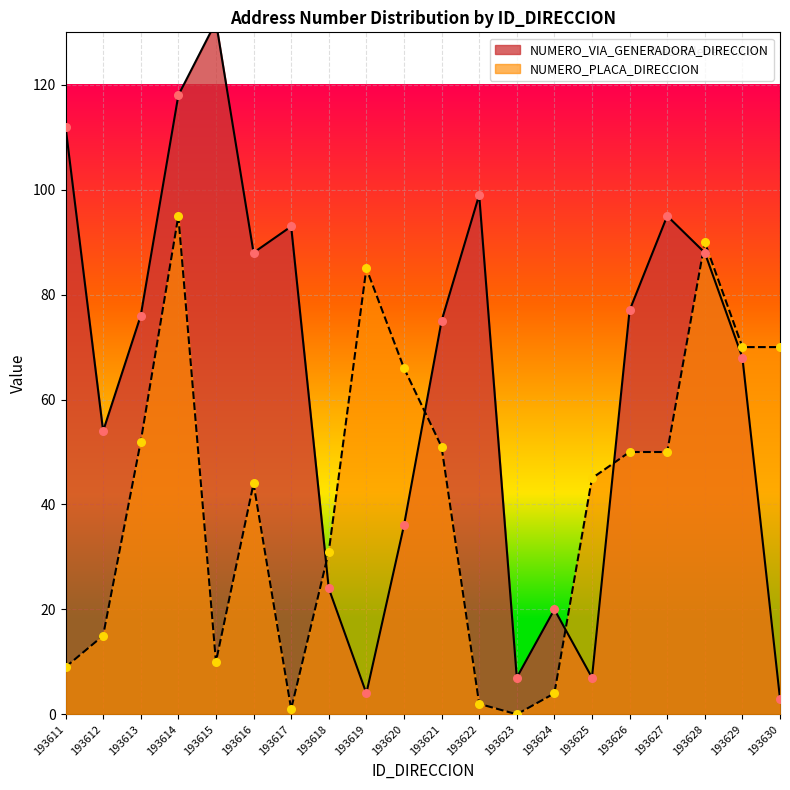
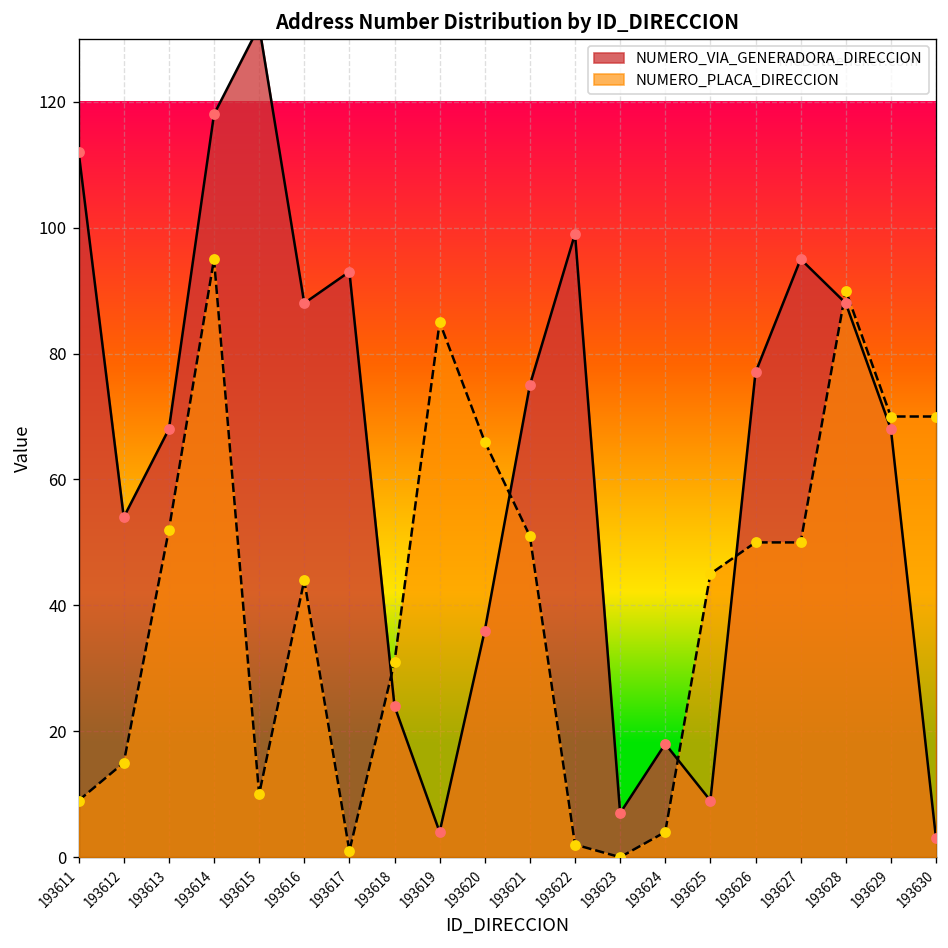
  {
    "NUMERO_VIA_GENERADORA_DIRECCION": {
      "193611": 112,
      "193612": 54,
-     "193613": 76,
+     "193613": 68,
      "193614": 118,
      "193616": 88,
      "193617": 93,
      "193618": 24,
      "193619": 4,
      "193620": 36,
      "193621": 75,
      "193622": 99,
      "193623": 7,
-     "193624": 20,
-     "193625": 7,
+     "193624": 18,
+     "193625": 9,
      "193626": 77,
      "193627": 95,
      "193628": 88,
      "193629": 68,
      "193630": 3
    },
    "NUMERO_PLACA_DIRECCION": {
      "193611": 9,
      "193612": 15,
      "193613": 52,
      "193614": 95,
      "193615": 10,
      "193616": 44,
      "193617": 1,
      "193618": 31,
      "193619": 85,
      "193620": 66,
      "193621": 51,
      "193622": 2,
      "193623": 0,
      "193624": 4,
      "193625": 45,
      "193626": 50,
      "193627": 50,
      "193628": 90,
      "193629": 70,
      "193630": 70
    }
  }
